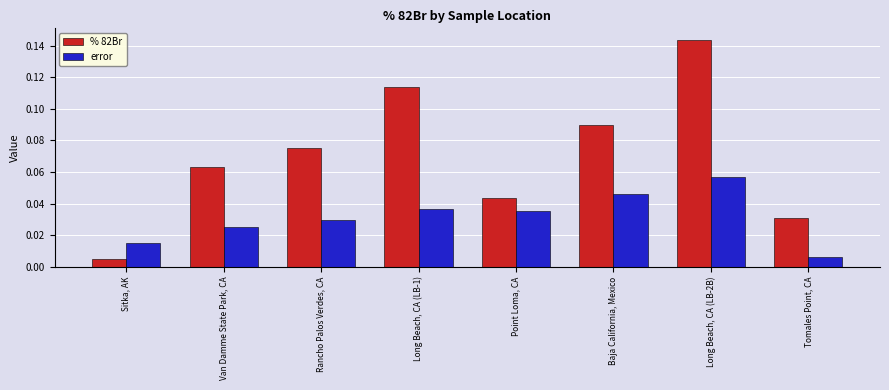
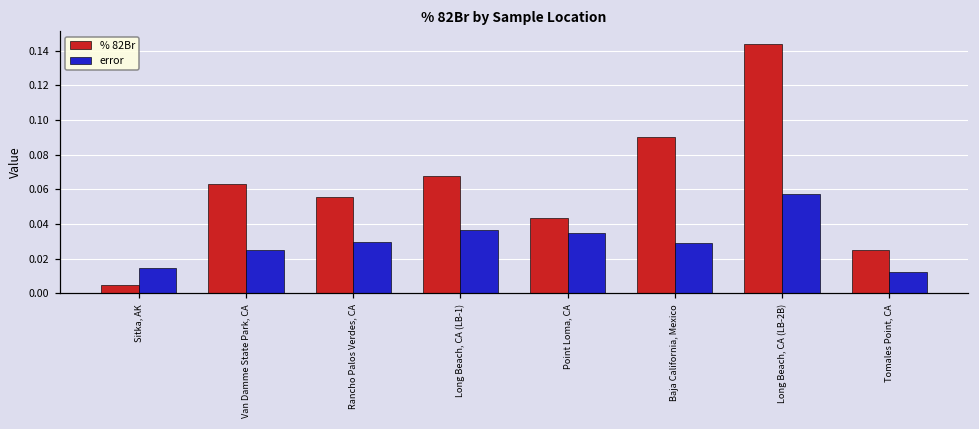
  {
    "% 82Br": {
      "Sitka, AK": 0.005,
      "Van Damme State Park, CA": 0.063,
-     "Rancho Palos Verdes, CA": 0.075,
-     "Long Beach, CA (LB-1)": 0.114,
+     "Rancho Palos Verdes, CA": 0.056,
+     "Long Beach, CA (LB-1)": 0.068,
      "Point Loma, CA": 0.043,
      "Baja California, Mexico": 0.090,
      "Long Beach, CA (LB-2B)": 0.144,
-     "Tomales Point, CA": 0.031
+     "Tomales Point, CA": 0.025
    },
    "error": {
      "Sitka, AK": 0.015,
      "Van Damme State Park, CA": 0.025,
      "Rancho Palos Verdes, CA": 0.030,
      "Long Beach, CA (LB-1)": 0.037,
      "Point Loma, CA": 0.035,
-     "Baja California, Mexico": 0.046,
+     "Baja California, Mexico": 0.029,
      "Long Beach, CA (LB-2B)": 0.057,
-     "Tomales Point, CA": 0.006
+     "Tomales Point, CA": 0.012
    }
  }
